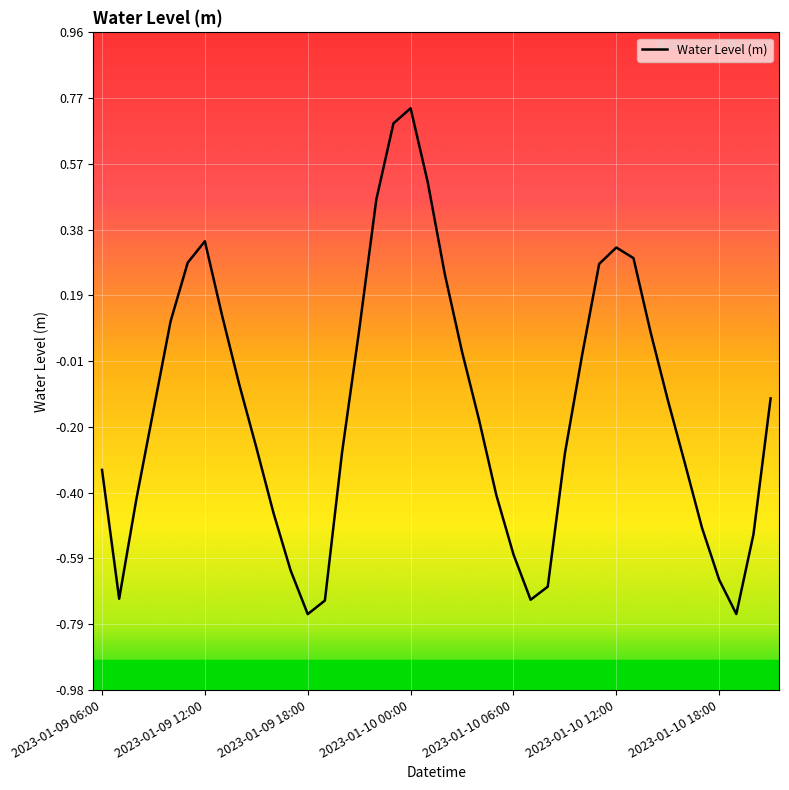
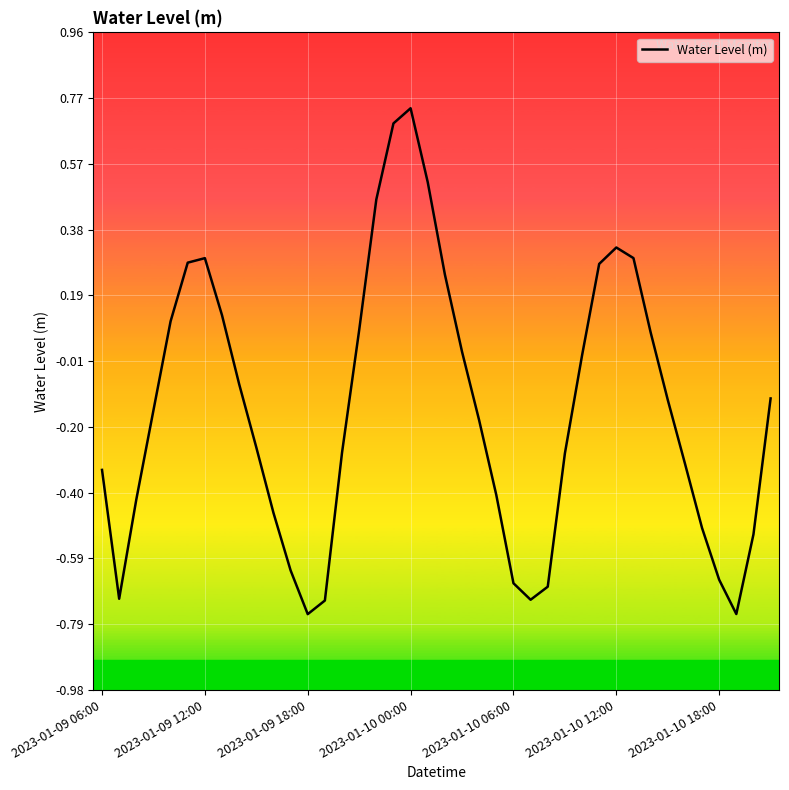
  {
    "2023-01-09 06:00": -0.33,
-   "2023-01-09 12:00": 0.35,
+   "2023-01-09 12:00": 0.30,
    "2023-01-09 18:00": -0.76,
    "2023-01-10 00:00": 0.74,
-   "2023-01-10 06:00": -0.58,
+   "2023-01-10 06:00": -0.67,
    "2023-01-10 12:00": 0.33,
    "2023-01-10 18:00": -0.66
  }
